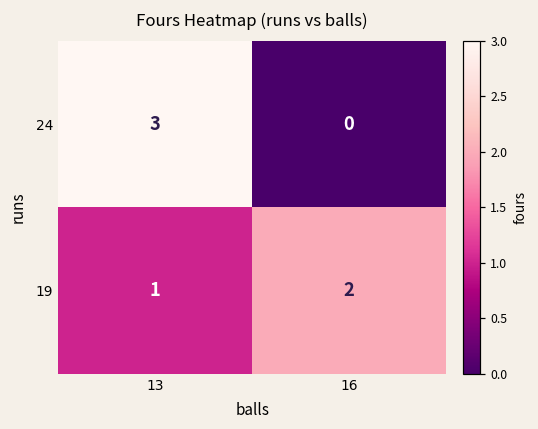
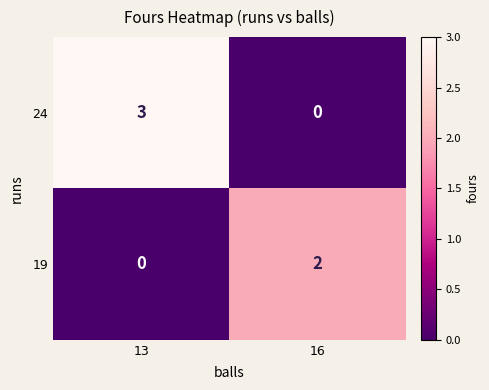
  {
    "24": {
      "13": 3,
      "16": 0
    },
    "19": {
-     "13": 1,
+     "13": 0,
      "16": 2
    }
  }
